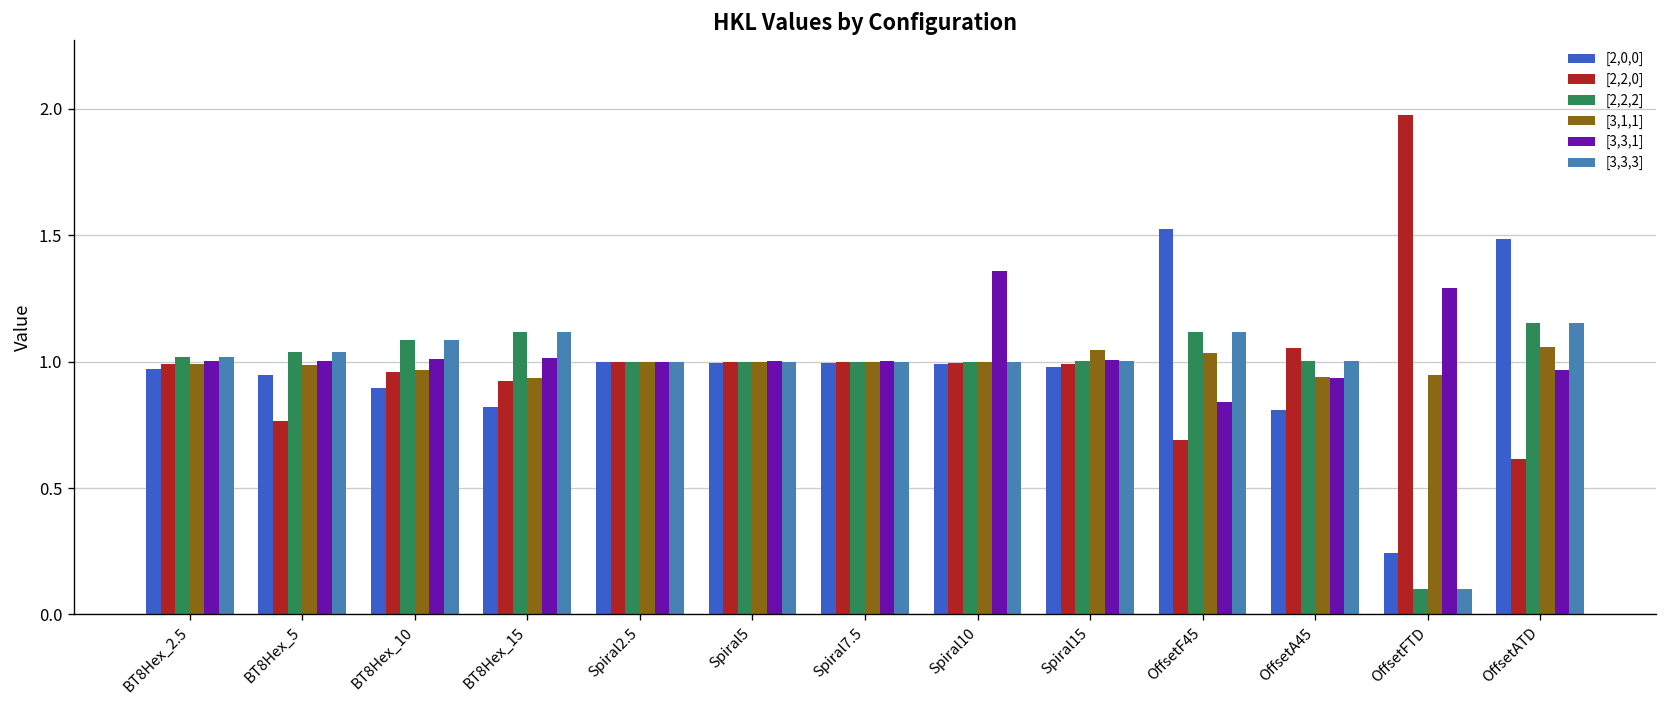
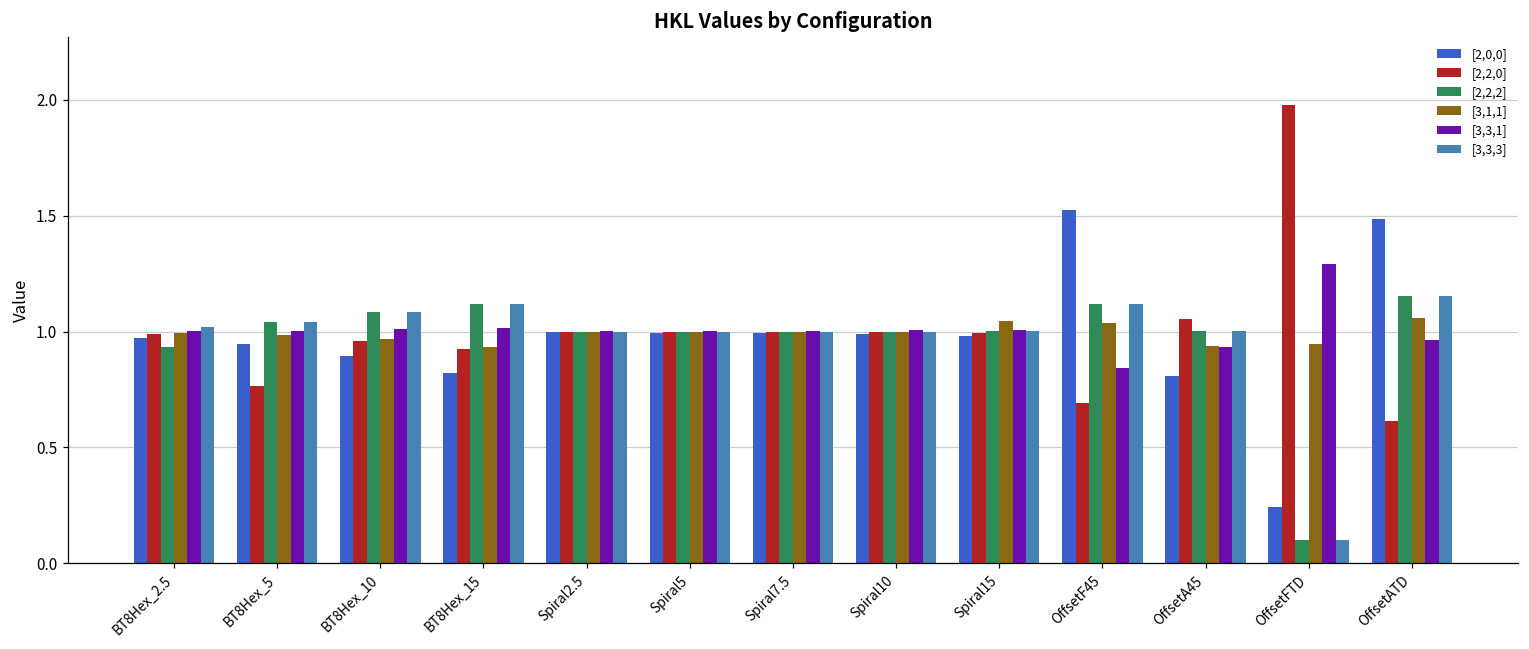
  {
    "[2,2,0]": {
      "BT8Hex_2.5": 0.99,
      "BT8Hex_5": 0.76,
      "BT8Hex_10": 0.96,
      "BT8Hex_15": 0.92,
      "Spiral2.5": 1.00,
      "Spiral5": 1.00,
      "Spiral7.5": 1.00,
      "Spiral10": 1.00,
      "Spiral15": 0.99,
      "OffsetF45": 0.69,
      "OffsetA45": 1.05,
      "OffsetFTD": 1.98,
      "OffsetATD": 0.62
    },
    "[2,2,2]": {
-     "BT8Hex_2.5": 1.02,
+     "BT8Hex_2.5": 0.93,
      "BT8Hex_5": 1.04,
      "BT8Hex_10": 1.09,
      "BT8Hex_15": 1.12,
      "Spiral2.5": 1.00,
      "Spiral5": 1.00,
      "Spiral7.5": 1.00,
      "Spiral10": 1.00,
      "Spiral15": 1.00,
      "OffsetF45": 1.12,
      "OffsetA45": 1.00,
      "OffsetFTD": 0.10,
      "OffsetATD": 1.15
    },
    "[3,1,1]": {
      "BT8Hex_2.5": 0.99,
      "BT8Hex_5": 0.99,
      "BT8Hex_10": 0.97,
      "BT8Hex_15": 0.93,
      "Spiral2.5": 1.00,
      "Spiral5": 1.00,
      "Spiral7.5": 1.00,
      "Spiral10": 1.00,
      "Spiral15": 1.05,
      "OffsetF45": 1.04,
      "OffsetA45": 0.94,
      "OffsetFTD": 0.95,
      "OffsetATD": 1.06
    },
    "[3,3,1]": {
      "BT8Hex_2.5": 1.00,
      "BT8Hex_5": 1.00,
      "BT8Hex_10": 1.01,
      "BT8Hex_15": 1.02,
      "Spiral2.5": 1.00,
      "Spiral5": 1.00,
      "Spiral7.5": 1.00,
-     "Spiral10": 1.36,
+     "Spiral10": 1.00,
      "Spiral15": 1.01,
      "OffsetF45": 0.84,
      "OffsetA45": 0.94,
      "OffsetFTD": 1.29,
      "OffsetATD": 0.97
    }
  }
